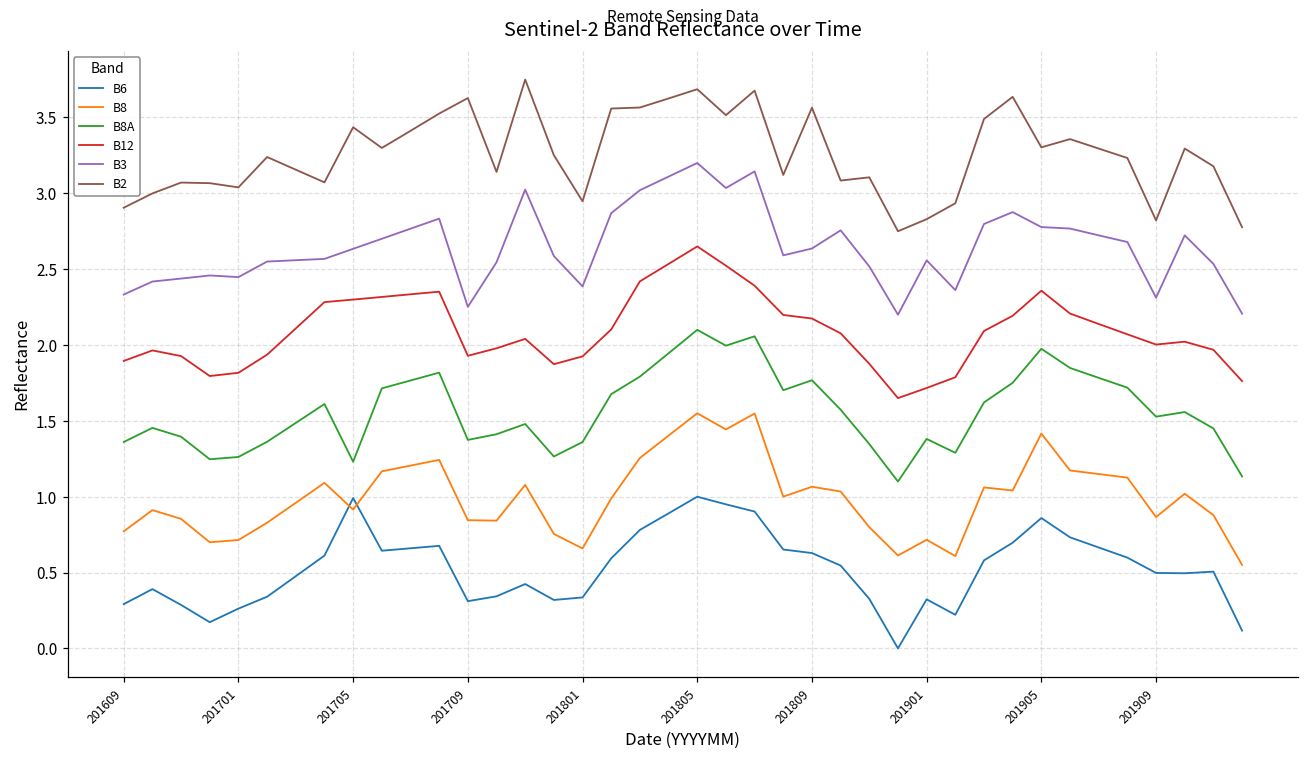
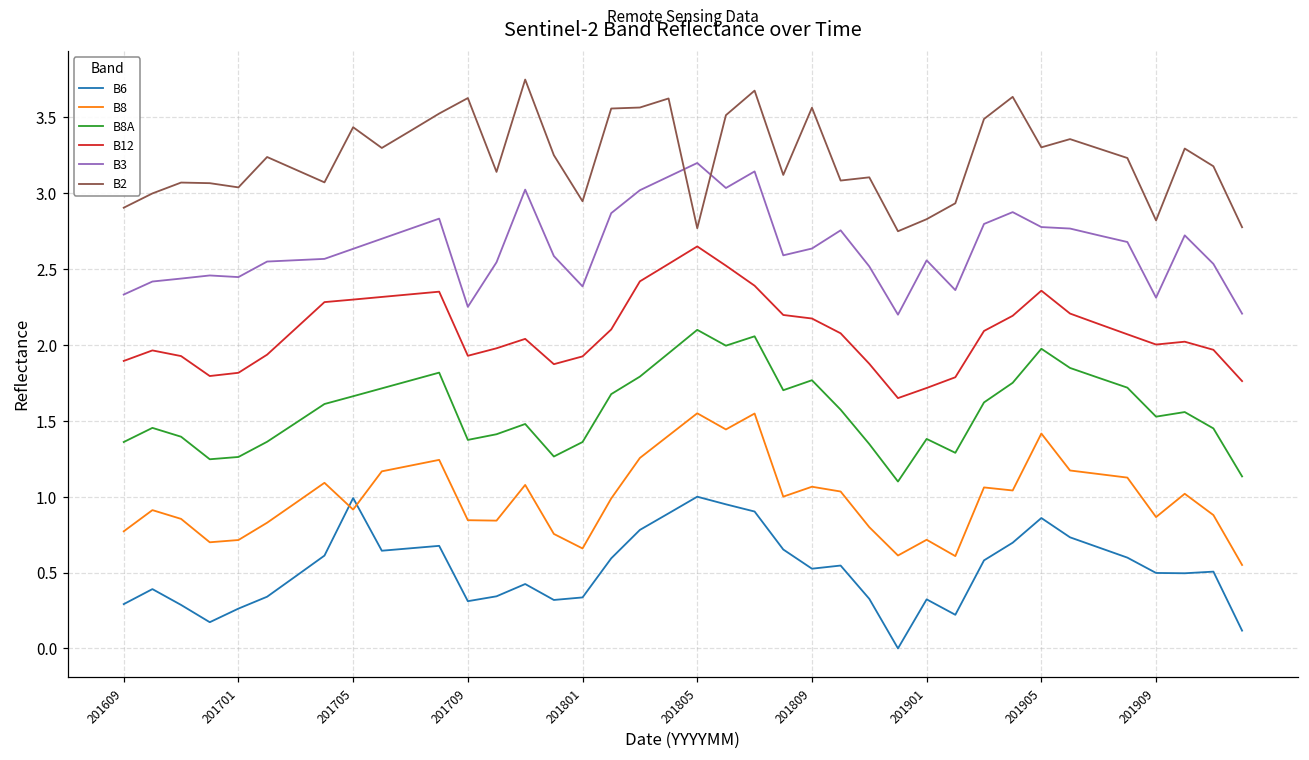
  {
    "B6": {
      "201609": 0.29,
      "201701": 0.26,
      "201705": 0.99,
      "201709": 0.31,
      "201801": 0.34,
      "201805": 1.00,
-     "201809": 0.63,
+     "201809": 0.53,
      "201901": 0.32,
      "201905": 0.86,
      "201909": 0.50
    },
    "B8": {
      "201609": 0.77,
      "201701": 0.71,
      "201705": 0.92,
      "201709": 0.85,
      "201801": 0.66,
      "201805": 1.55,
      "201809": 1.07,
      "201901": 0.72,
      "201905": 1.42,
      "201909": 0.87
    },
    "B8A": {
      "201609": 1.36,
      "201701": 1.26,
-     "201705": 1.23,
+     "201705": 1.66,
      "201709": 1.37,
      "201801": 1.36,
      "201805": 2.10,
      "201809": 1.77,
      "201901": 1.38,
      "201905": 1.98,
      "201909": 1.53
    },
    "B12": {
      "201609": 1.89,
      "201701": 1.82,
      "201705": 2.30,
      "201709": 1.93,
      "201801": 1.93,
      "201805": 2.65,
      "201809": 2.17,
      "201901": 1.72,
      "201905": 2.36,
      "201909": 2.00
    },
    "B3": {
      "201609": 2.33,
      "201701": 2.45,
      "201705": 2.63,
      "201709": 2.25,
      "201801": 2.39,
      "201805": 3.20,
      "201809": 2.64,
      "201901": 2.56,
      "201905": 2.78,
      "201909": 2.31
    },
    "B2": {
      "201609": 2.91,
      "201701": 3.04,
      "201705": 3.44,
      "201709": 3.63,
      "201801": 2.95,
-     "201805": 3.69,
+     "201805": 2.77,
      "201809": 3.56,
      "201901": 2.83,
      "201905": 3.30,
      "201909": 2.82
    }
  }
